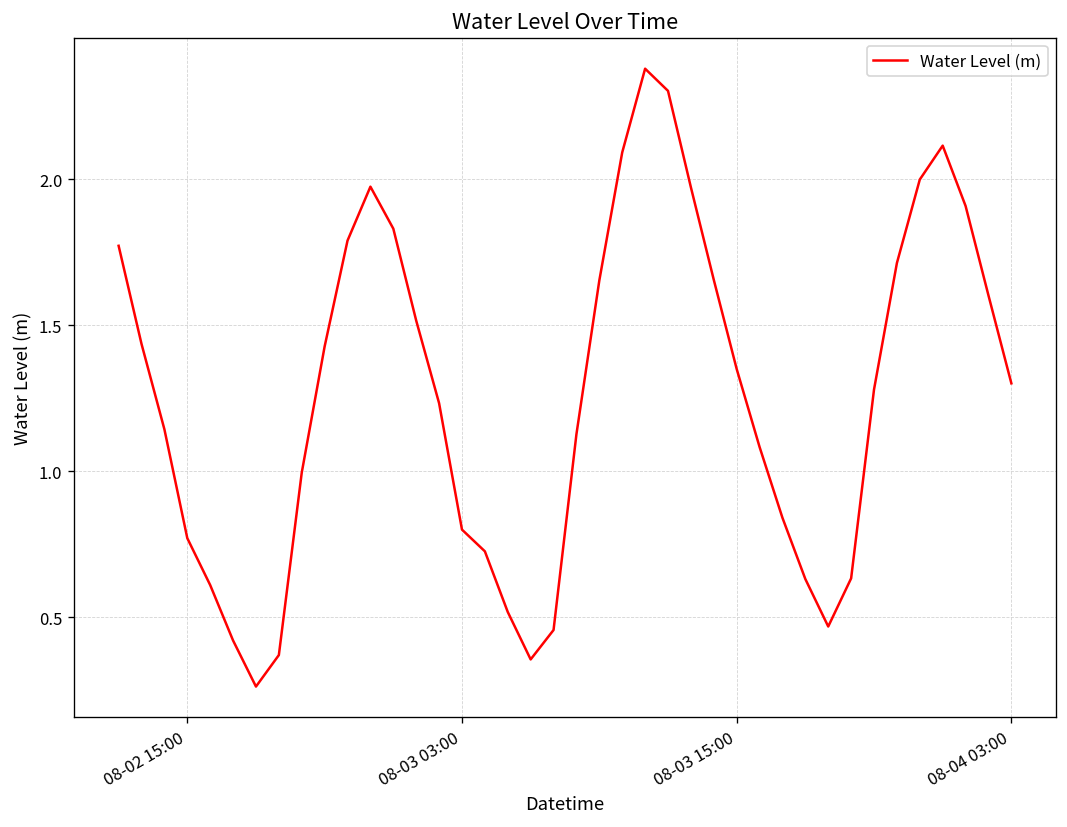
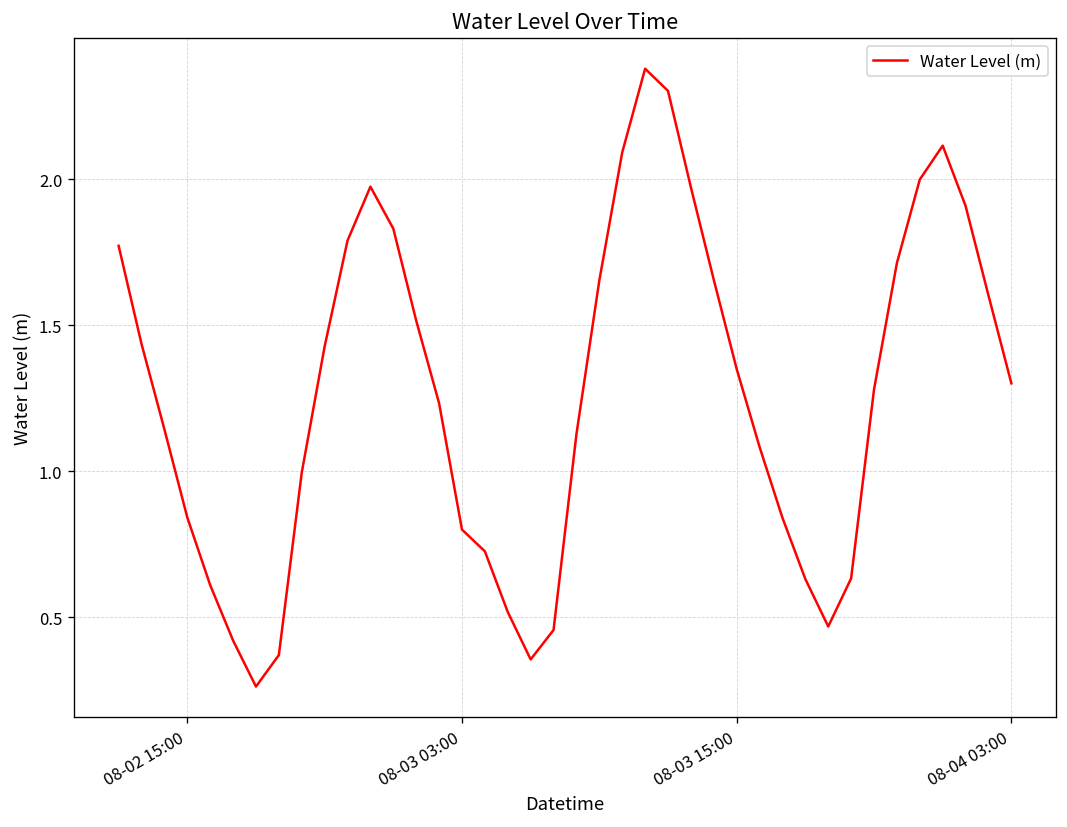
  {
-   "08-02 15:00": 0.77,
+   "08-02 15:00": 0.84,
    "08-03 03:00": 0.80,
    "08-03 15:00": 1.35,
    "08-04 03:00": 1.30
  }
